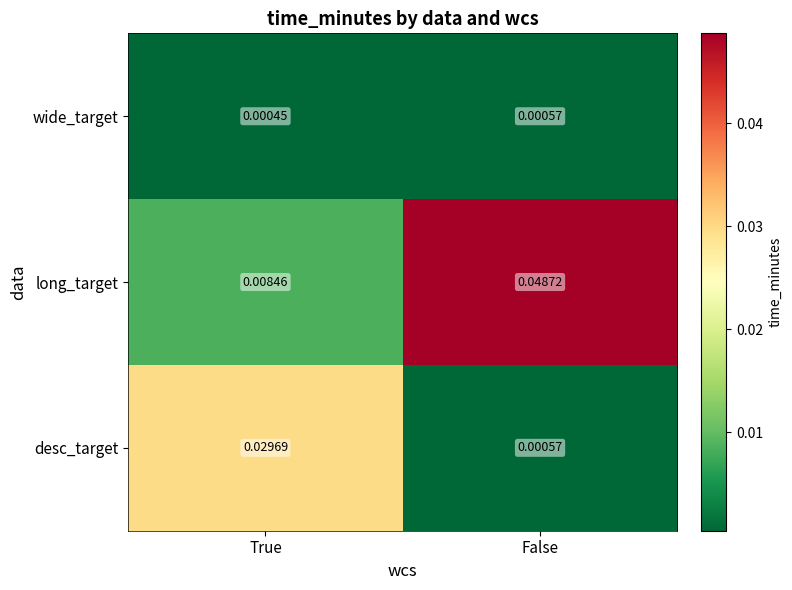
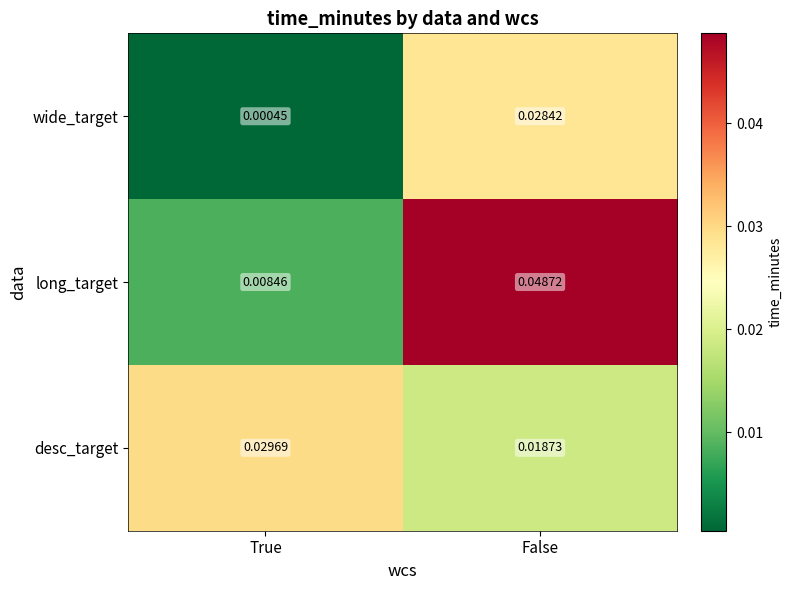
  {
    "wide_target": {
-     "False": 0.00057
+     "False": 0.02842
    },
    "desc_target": {
-     "False": 0.00057
+     "False": 0.01873
    }
  }
